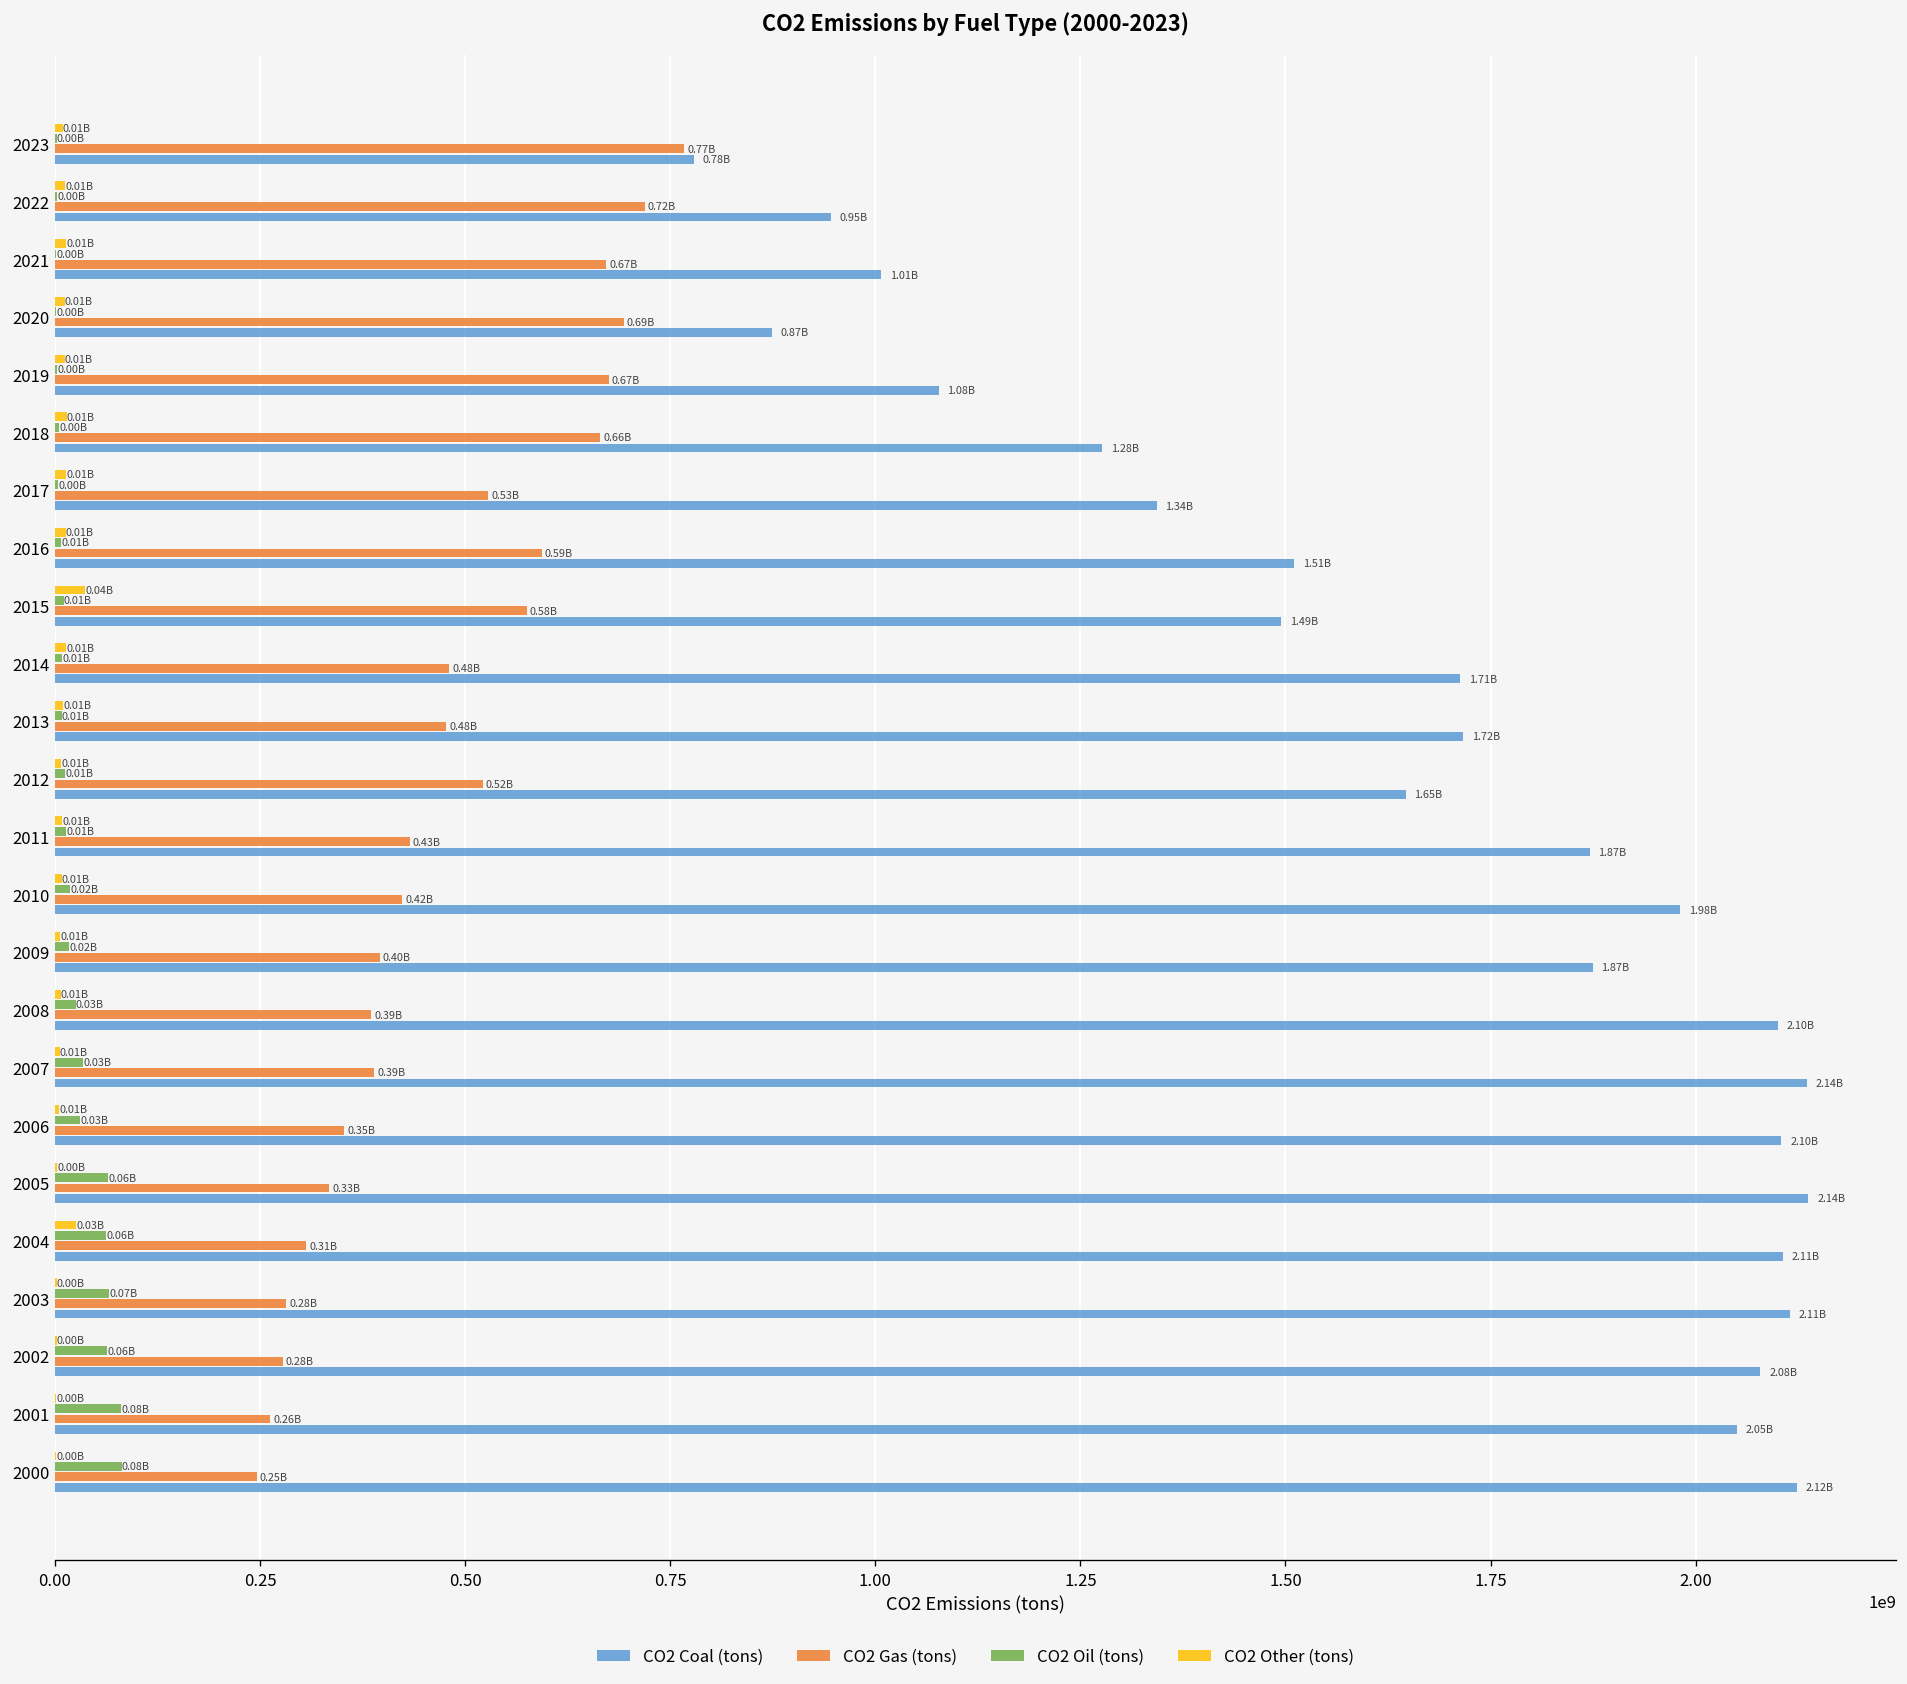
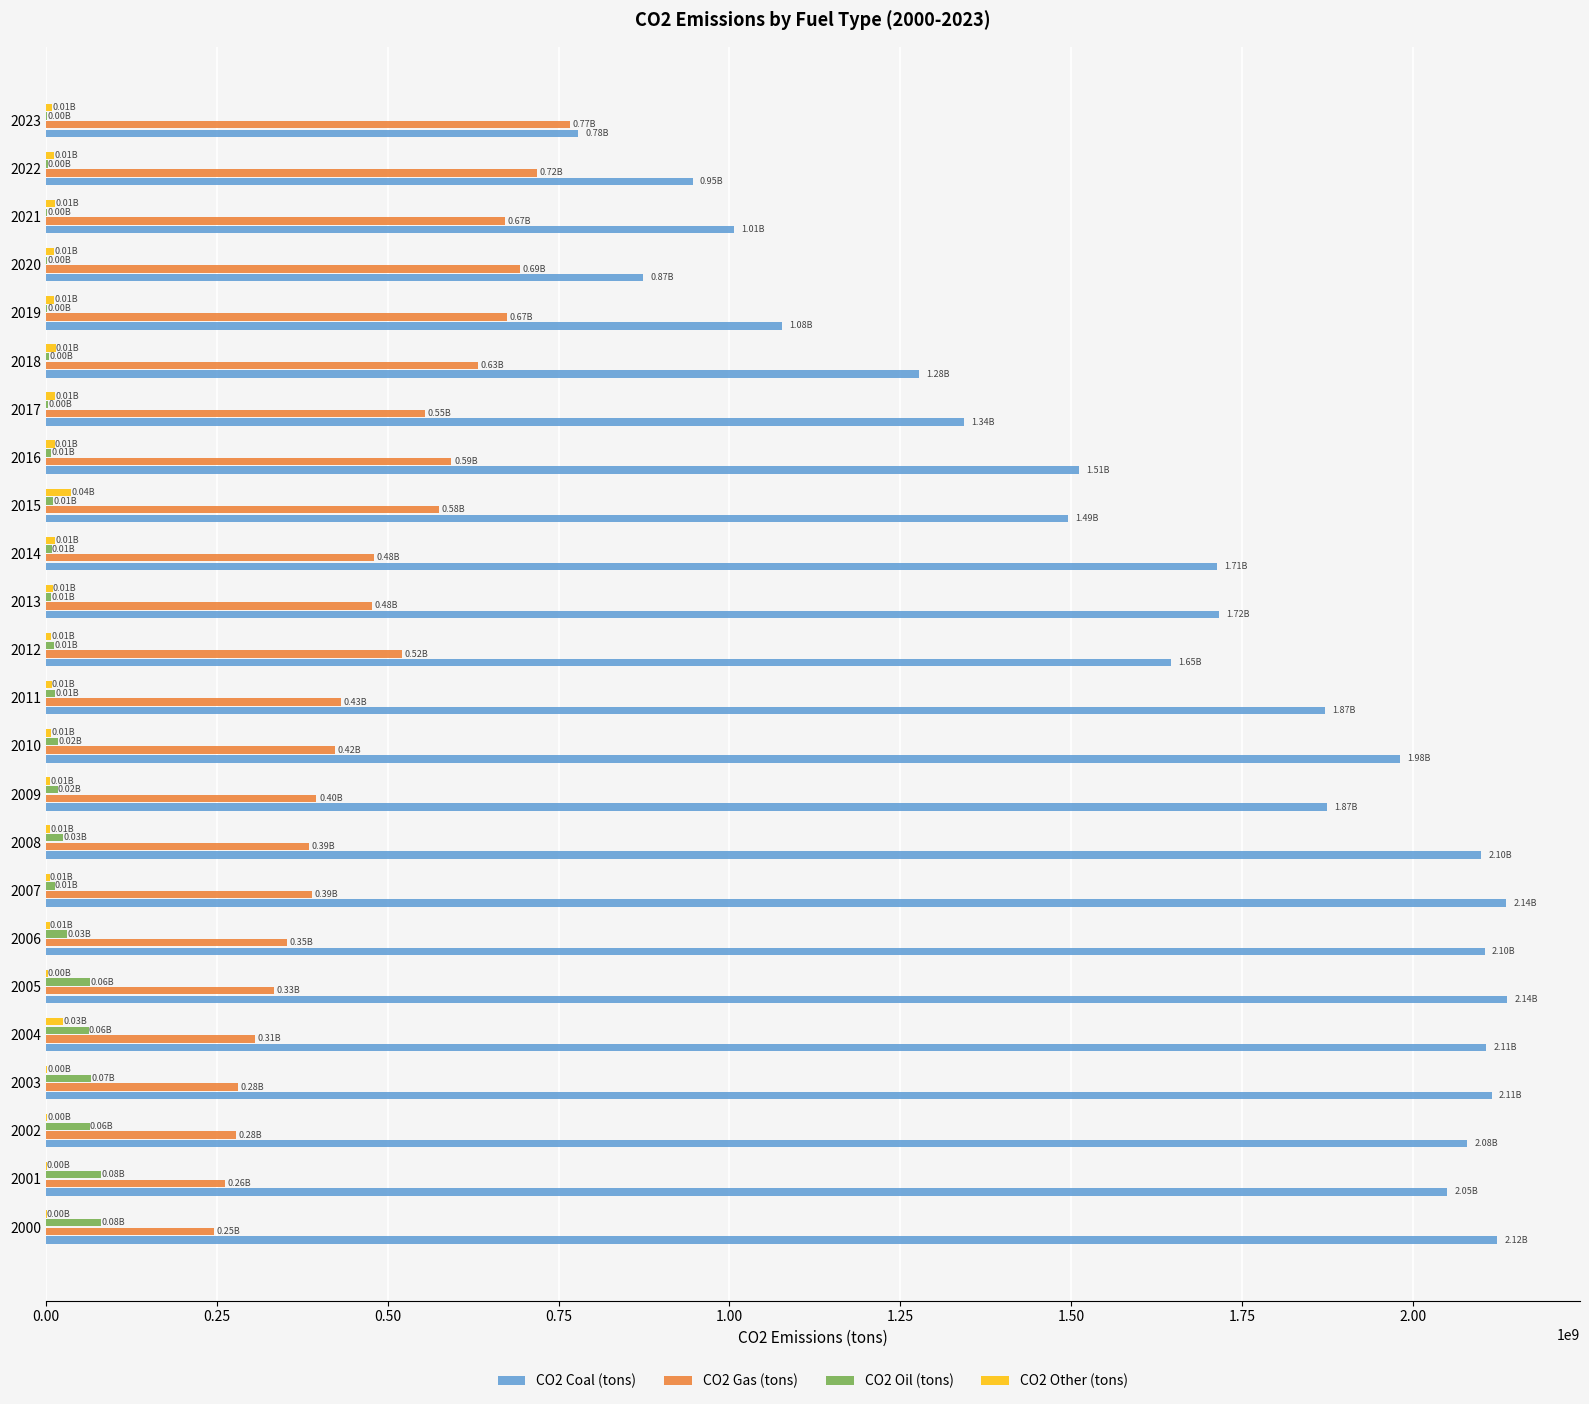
  {
    "CO2 Coal (tons)": {
      "2023": "0.78B",
      "2022": "0.95B",
      "2021": "1.01B",
      "2020": "0.87B",
      "2019": "1.08B",
      "2018": "1.28B",
      "2017": "1.34B",
      "2016": "1.51B",
      "2015": "1.49B",
      "2014": "1.71B",
      "2013": "1.72B",
      "2012": "1.65B",
      "2011": "1.87B",
      "2010": "1.98B",
      "2009": "1.87B",
      "2008": "2.10B",
      "2007": "2.14B",
      "2006": "2.10B",
      "2005": "2.14B",
      "2004": "2.11B",
      "2003": "2.11B",
      "2002": "2.08B",
      "2001": "2.05B",
      "2000": "2.12B"
    },
    "CO2 Gas (tons)": {
      "2023": "0.77B",
      "2022": "0.72B",
      "2021": "0.67B",
      "2020": "0.69B",
      "2019": "0.67B",
-     "2018": "0.66B",
-     "2017": "0.53B",
+     "2018": "0.63B",
+     "2017": "0.55B",
      "2016": "0.59B",
      "2015": "0.58B",
      "2014": "0.48B",
      "2013": "0.48B",
      "2012": "0.52B",
      "2011": "0.43B",
      "2010": "0.42B",
      "2009": "0.40B",
      "2008": "0.39B",
      "2007": "0.39B",
      "2006": "0.35B",
      "2005": "0.33B",
      "2004": "0.31B",
      "2003": "0.28B",
      "2002": "0.28B",
      "2001": "0.26B",
      "2000": "0.25B"
    },
    "CO2 Oil (tons)": {
      "2016": "0.01B",
      "2015": "0.01B",
      "2014": "0.01B",
      "2013": "0.01B",
      "2012": "0.01B",
      "2011": "0.01B",
      "2010": "0.02B",
      "2009": "0.02B",
      "2008": "0.03B",
-     "2007": "0.03B",
+     "2007": "0.01B",
      "2006": "0.03B",
      "2005": "0.06B",
      "2004": "0.06B",
      "2003": "0.07B",
      "2002": "0.06B",
      "2001": "0.08B",
      "2000": "0.08B"
    },
    "CO2 Other (tons)": {
      "2023": "0.01B",
      "2022": "0.01B",
      "2021": "0.01B",
      "2020": "0.01B",
      "2019": "0.01B",
      "2018": "0.01B",
      "2017": "0.01B",
      "2016": "0.01B",
      "2015": "0.04B",
      "2014": "0.01B",
      "2013": "0.01B",
      "2012": "0.01B",
      "2011": "0.01B",
      "2010": "0.01B",
      "2009": "0.01B",
      "2008": "0.01B",
      "2007": "0.01B",
      "2006": "0.01B",
      "2004": "0.03B"
    }
  }
